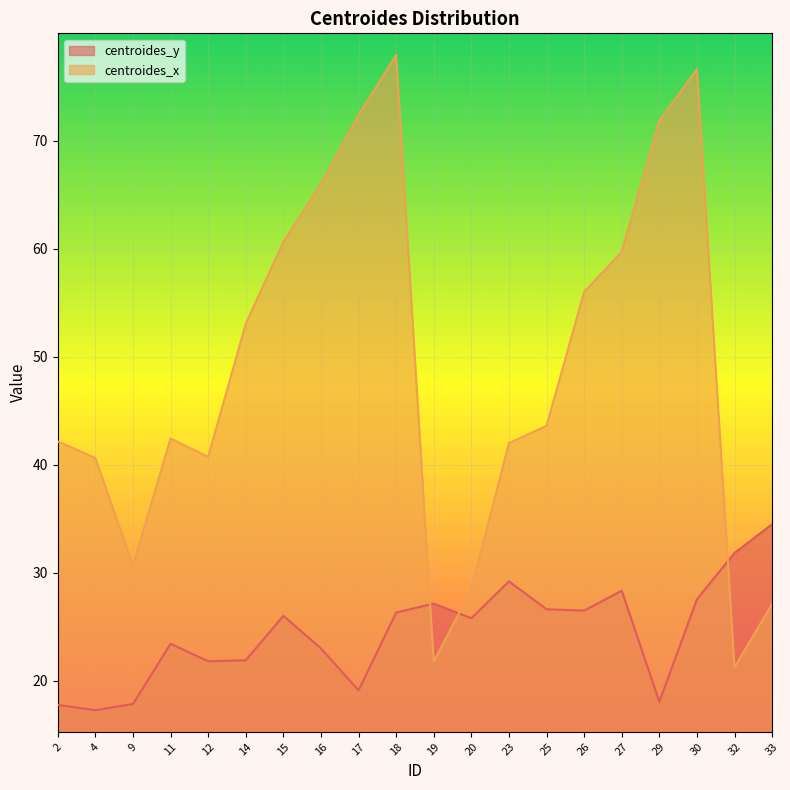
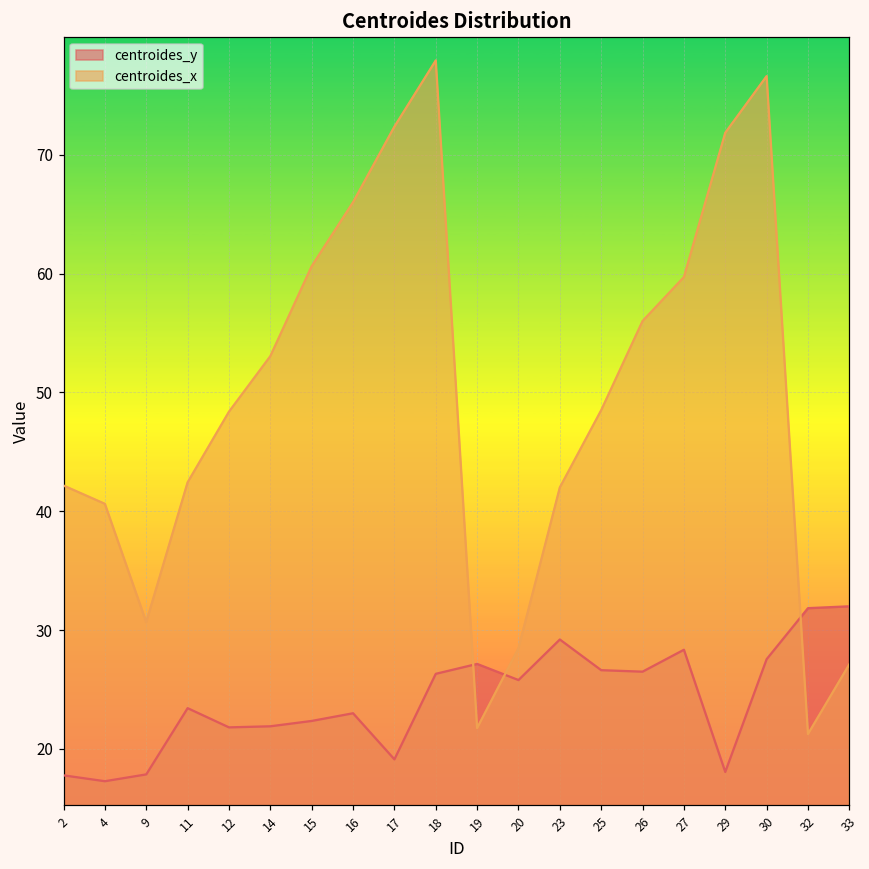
  {
    "centroides_y": {
      "2": 17.8,
      "4": 17.3,
      "9": 17.9,
      "11": 23.4,
      "12": 21.8,
      "14": 21.9,
-     "15": 26.0,
+     "15": 22.4,
      "16": 23.0,
      "17": 19.1,
      "18": 26.3,
      "19": 27.2,
      "20": 25.8,
      "23": 29.2,
      "25": 26.6,
      "26": 26.5,
      "27": 28.3,
      "29": 18.1,
      "30": 27.5,
      "32": 31.8,
-     "33": 34.5
+     "33": 32.0
    },
    "centroides_x": {
      "2": 42.2,
      "4": 40.6,
      "9": 30.7,
      "11": 42.4,
-     "12": 40.7,
+     "12": 48.4,
      "14": 53.0,
      "15": 60.6,
      "16": 66.0,
      "17": 72.4,
      "18": 77.9,
      "19": 21.8,
      "20": 28.5,
      "23": 42.0,
-     "25": 43.6,
+     "25": 48.5,
      "26": 56.0,
      "27": 59.7,
      "29": 71.8,
      "30": 76.6,
      "32": 21.3,
      "33": 27.1
    }
  }
